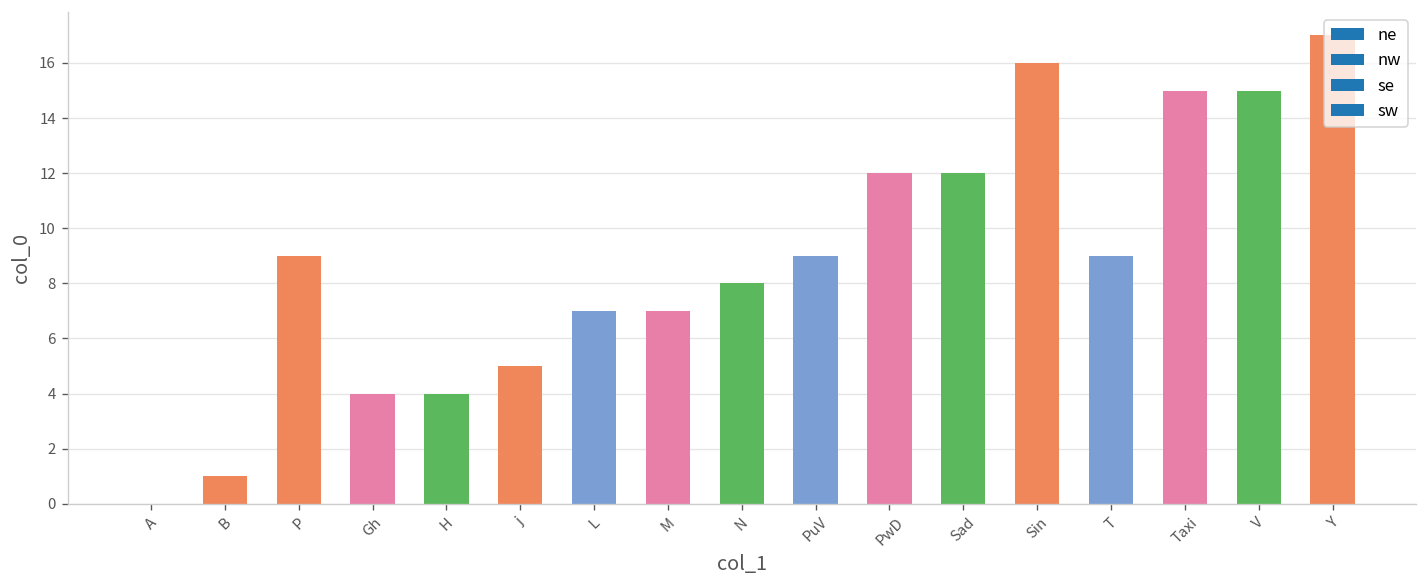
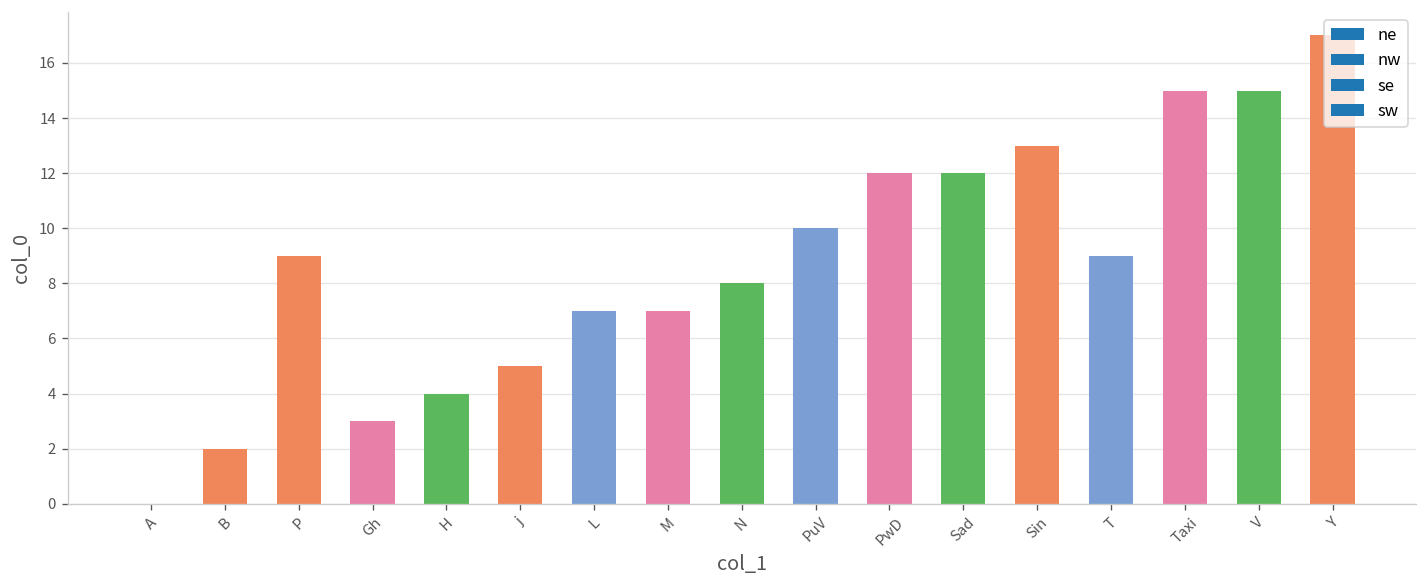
  {
    "A": 0,
-   "B": 1,
-   "Gh": 4,
+   "B": 2,
+   "Gh": 3,
    "H": 4,
    "j": 5,
    "L": 7,
    "M": 7,
    "N": 8,
-   "PuV": 9,
+   "PuV": 10,
    "PwD": 12,
    "Sad": 12,
-   "Sin": 16,
+   "Sin": 13,
    "T": 9,
    "Taxi": 15,
    "V": 15
  }
